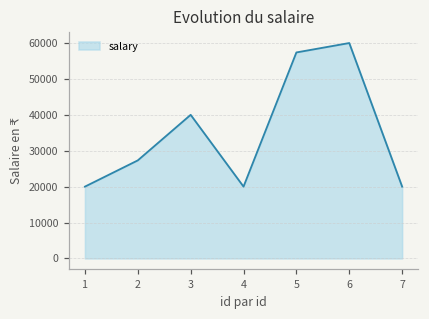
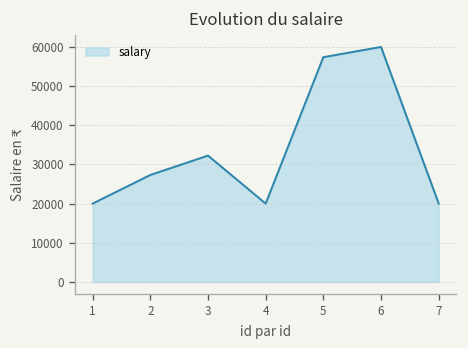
  {
    "1": 20000,
    "2": 27000,
-   "3": 40000,
+   "3": 32000,
    "4": 20000,
    "5": 57000,
    "6": 60000,
    "7": 20000
  }
